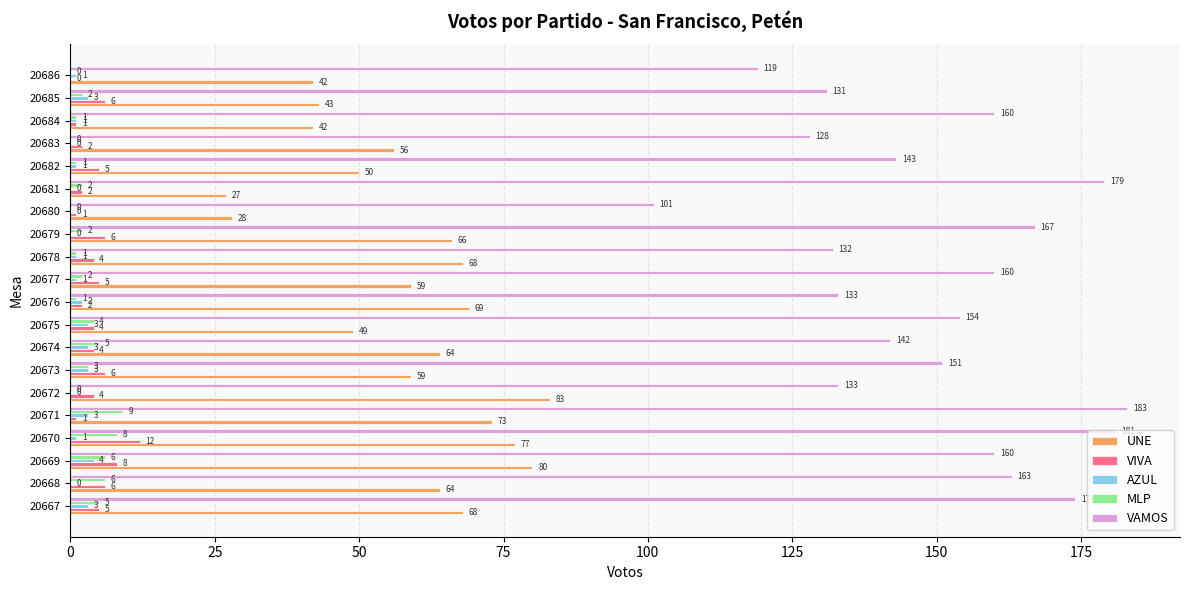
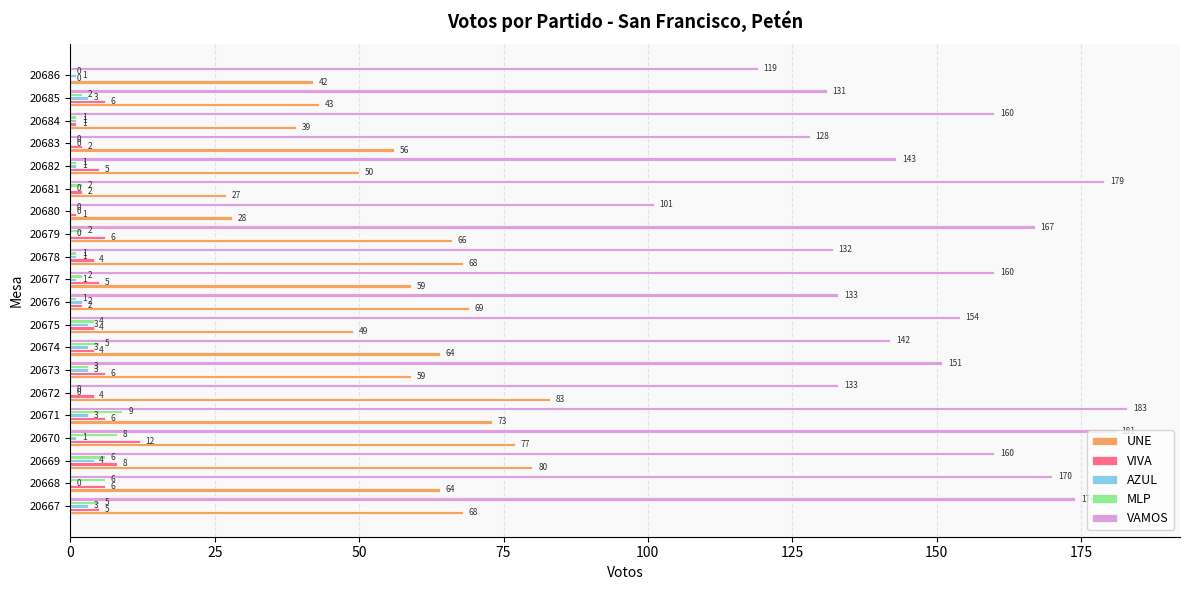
  {
    "UNE": {
      "20686": 42,
      "20685": 43,
-     "20684": 42,
+     "20684": 39,
      "20683": 56,
      "20682": 50,
      "20681": 27,
      "20680": 28,
      "20679": 66,
      "20678": 68,
      "20677": 59,
      "20676": 69,
      "20675": 49,
      "20674": 64,
      "20673": 59,
      "20672": 83,
      "20671": 73,
      "20670": 77,
      "20669": 80,
      "20668": 64,
      "20667": 68
    },
    "VIVA": {
      "20685": 6,
      "20683": 2,
      "20682": 5,
      "20680": 1,
      "20679": 6,
      "20678": 4,
      "20677": 5,
      "20674": 4,
      "20673": 6,
      "20672": 4,
-     "20671": 1,
+     "20671": 6,
      "20670": 12,
      "20669": 8
    },
    "AZUL": {
      "20686": 1,
      "20685": 3,
      "20681": 0,
      "20679": 0,
      "20677": 1,
      "20675": 3,
      "20674": 3,
      "20671": 3,
      "20670": 1,
      "20669": 4,
      "20668": 0,
      "20667": 3
    },
    "MLP": {
      "20685": 2,
      "20679": 2,
      "20677": 2,
      "20676": 1,
      "20674": 5,
      "20671": 9,
      "20670": 8,
      "20669": 6
    },
    "VAMOS": {
      "20686": 119,
      "20685": 131,
      "20684": 160,
      "20683": 128,
      "20682": 143,
      "20681": 179,
      "20680": 101,
      "20679": 167,
      "20678": 132,
      "20677": 160,
      "20676": 133,
      "20675": 154,
      "20674": 142,
      "20673": 151,
      "20672": 133,
      "20671": 183,
      "20669": 160,
-     "20668": 163
+     "20668": 170
    }
  }
